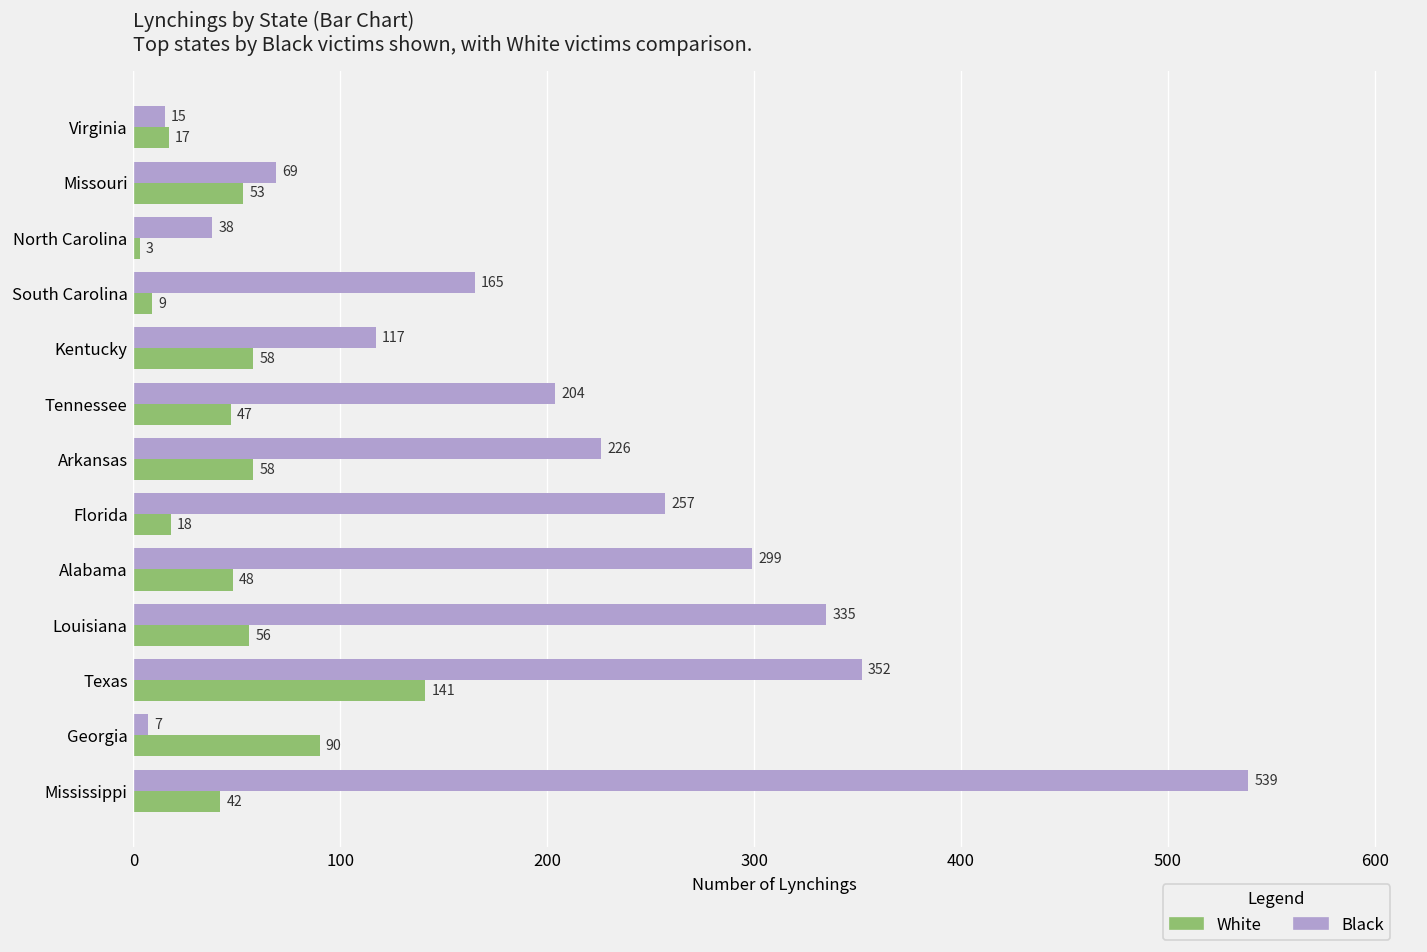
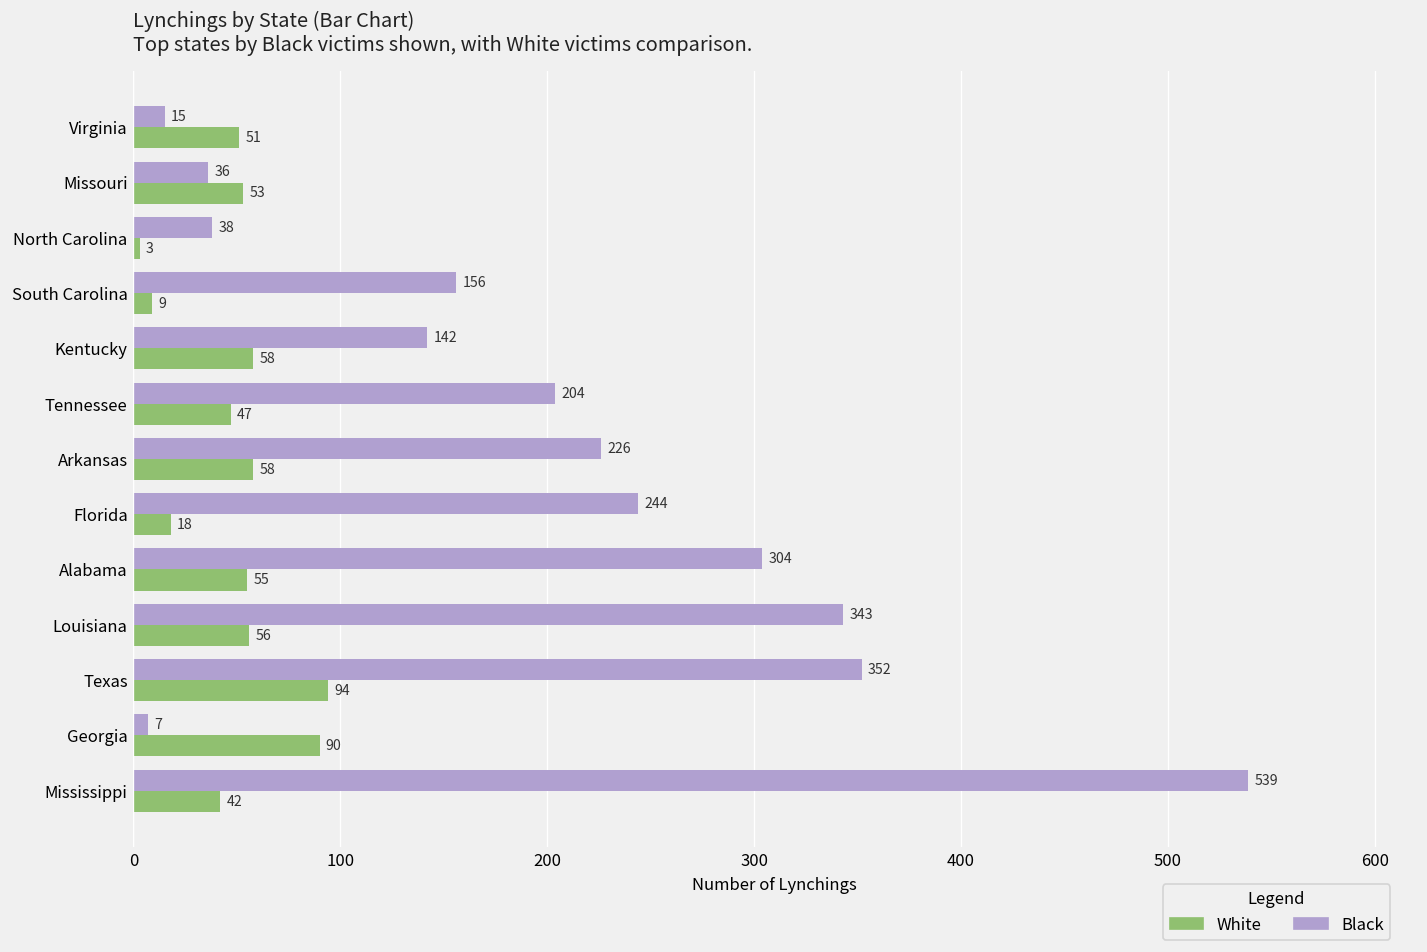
  {
    "Black": {
      "Virginia": 15,
-     "Missouri": 69,
+     "Missouri": 36,
      "North Carolina": 38,
-     "South Carolina": 165,
-     "Kentucky": 117,
+     "South Carolina": 156,
+     "Kentucky": 142,
      "Tennessee": 204,
      "Arkansas": 226,
-     "Florida": 257,
-     "Alabama": 299,
-     "Louisiana": 335,
+     "Florida": 244,
+     "Alabama": 304,
+     "Louisiana": 343,
      "Texas": 352,
      "Georgia": 7,
      "Mississippi": 539
    },
    "White": {
-     "Virginia": 17,
+     "Virginia": 51,
      "Missouri": 53,
      "North Carolina": 3,
      "South Carolina": 9,
      "Kentucky": 58,
      "Tennessee": 47,
      "Arkansas": 58,
      "Florida": 18,
-     "Alabama": 48,
+     "Alabama": 55,
      "Louisiana": 56,
-     "Texas": 141,
+     "Texas": 94,
      "Georgia": 90,
      "Mississippi": 42
    }
  }
